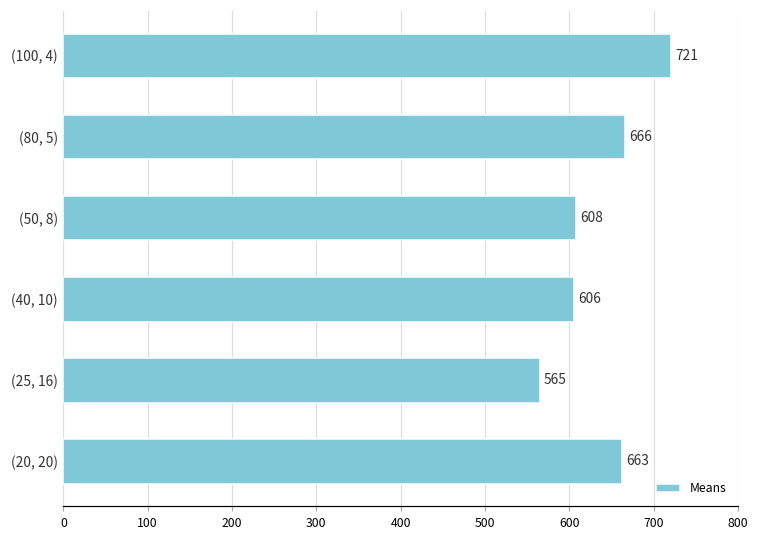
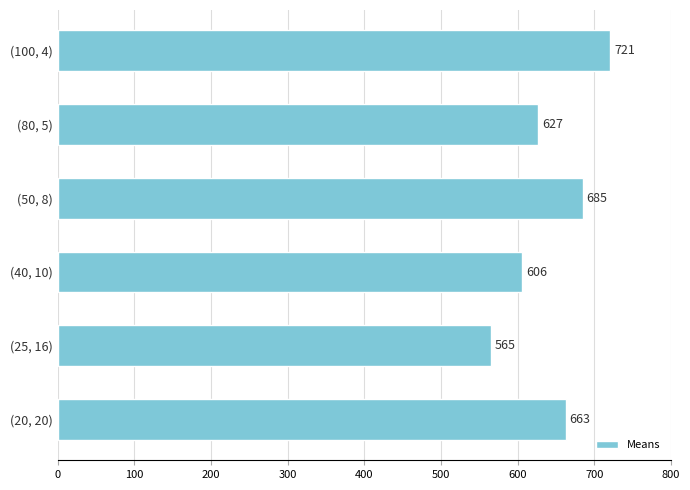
  {
    "(100, 4)": 721,
-   "(80, 5)": 666,
-   "(50, 8)": 608,
+   "(80, 5)": 627,
+   "(50, 8)": 685,
    "(40, 10)": 606,
    "(25, 16)": 565,
    "(20, 20)": 663
  }
